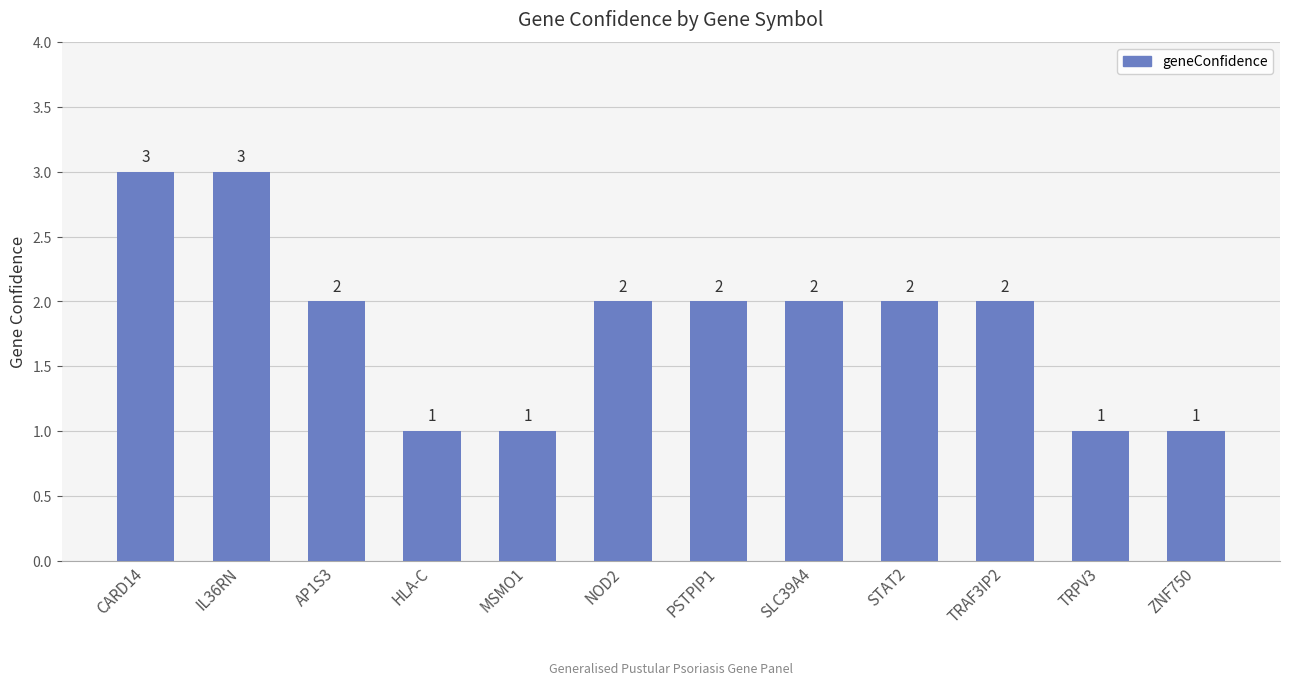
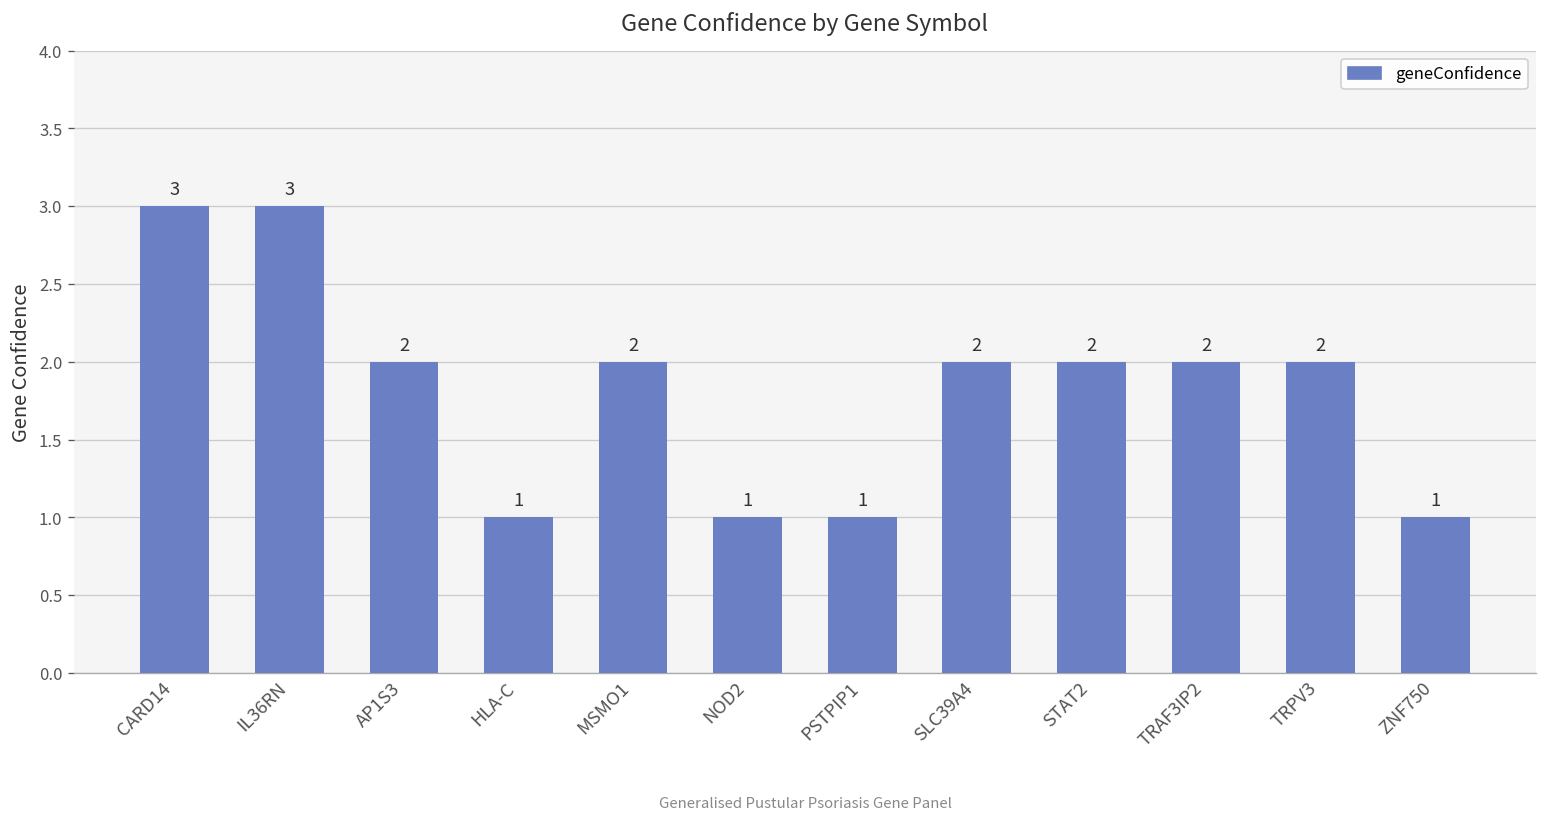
  {
    "CARD14": 3,
    "IL36RN": 3,
    "AP1S3": 2,
    "HLA-C": 1,
-   "MSMO1": 1,
-   "NOD2": 2,
-   "PSTPIP1": 2,
+   "MSMO1": 2,
+   "NOD2": 1,
+   "PSTPIP1": 1,
    "SLC39A4": 2,
    "STAT2": 2,
    "TRAF3IP2": 2,
-   "TRPV3": 1,
+   "TRPV3": 2,
    "ZNF750": 1
  }
